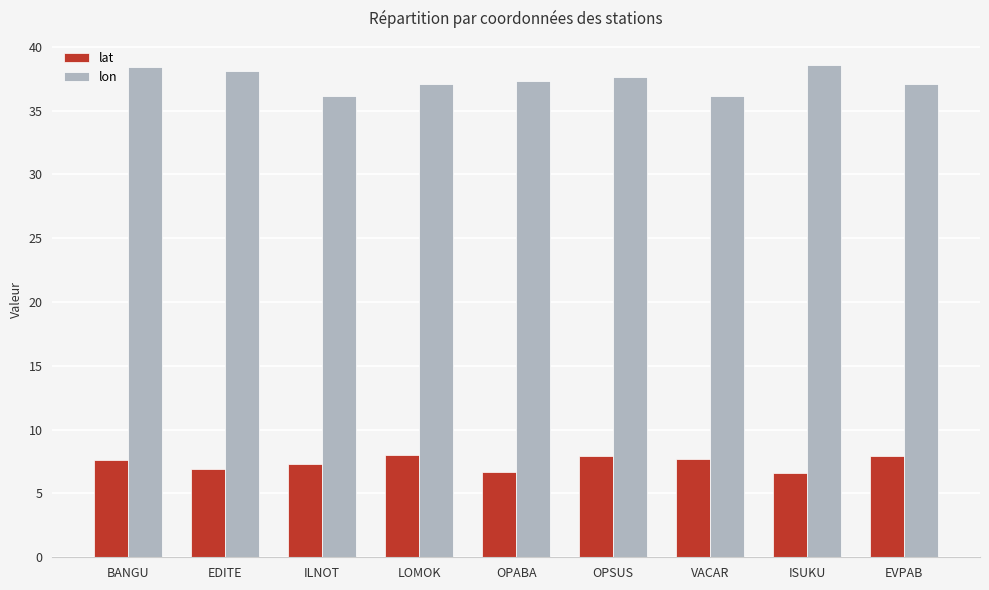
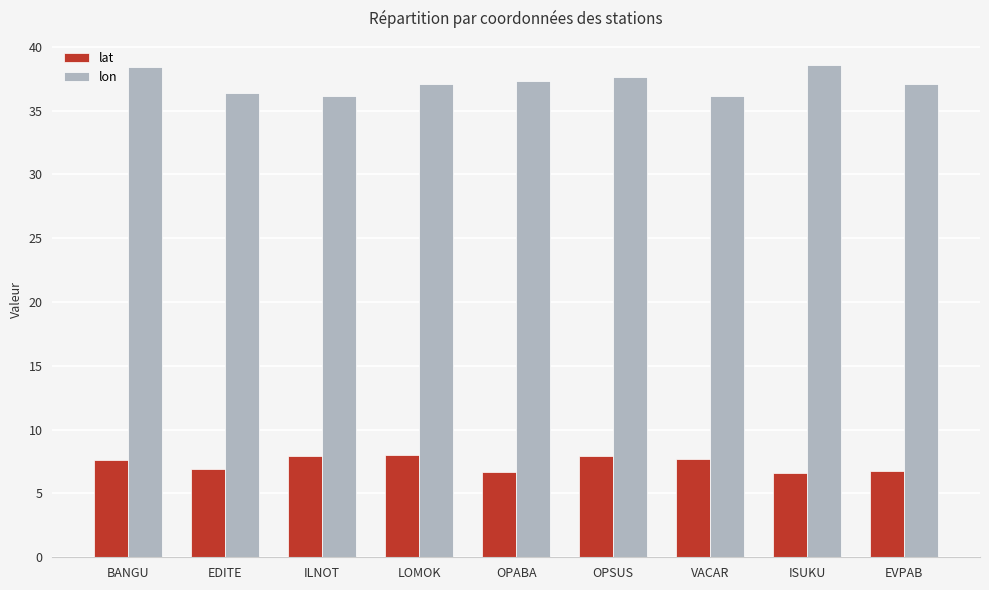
  {
    "lat": {
      "BANGU": 7.6,
      "EDITE": 6.9,
-     "ILNOT": 7.3,
+     "ILNOT": 8.0,
      "LOMOK": 8.0,
      "OPABA": 6.7,
      "OPSUS": 7.9,
      "VACAR": 7.7,
      "ISUKU": 6.6,
-     "EVPAB": 7.9
+     "EVPAB": 6.8
    },
    "lon": {
      "BANGU": 38.5,
-     "EDITE": 38.1,
+     "EDITE": 36.4,
      "ILNOT": 36.1,
      "LOMOK": 37.1,
      "OPABA": 37.3,
      "OPSUS": 37.6,
      "VACAR": 36.2,
      "ISUKU": 38.5,
      "EVPAB": 37.1
    }
  }
